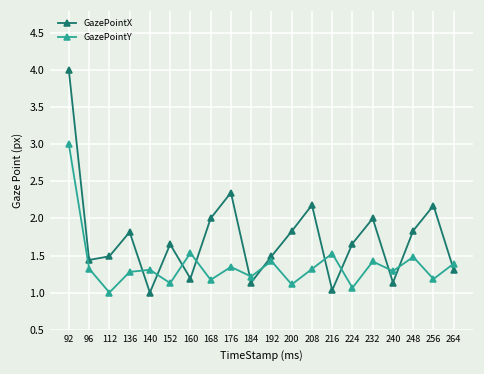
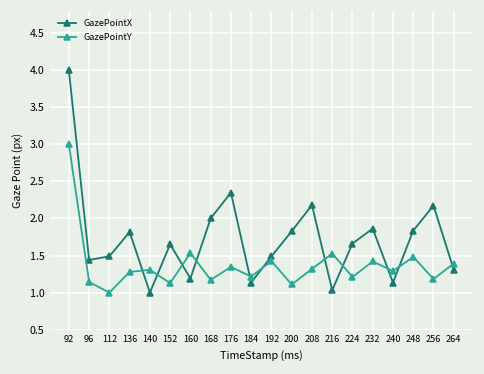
  {
    "GazePointX": {
      "92": 4.0,
      "96": 1.4,
      "112": 1.5,
      "136": 1.8,
      "140": 1.0,
      "152": 1.7,
      "160": 1.2,
      "168": 2.0,
      "176": 2.3,
      "184": 1.1,
      "192": 1.5,
      "200": 1.8,
      "208": 2.2,
      "216": 1.0,
      "224": 1.7,
-     "232": 2.0,
+     "232": 1.9,
      "240": 1.1,
      "248": 1.8,
      "256": 2.2,
      "264": 1.3
    },
    "GazePointY": {
      "92": 3.0,
-     "96": 1.3,
+     "96": 1.1,
      "112": 1.0,
      "136": 1.3,
      "140": 1.3,
      "152": 1.1,
      "160": 1.5,
      "168": 1.2,
      "176": 1.3,
      "184": 1.2,
      "192": 1.4,
      "200": 1.1,
      "208": 1.3,
      "216": 1.5,
-     "224": 1.1,
+     "224": 1.2,
      "232": 1.4,
      "240": 1.3,
      "248": 1.5,
      "256": 1.2,
      "264": 1.4
    }
  }
